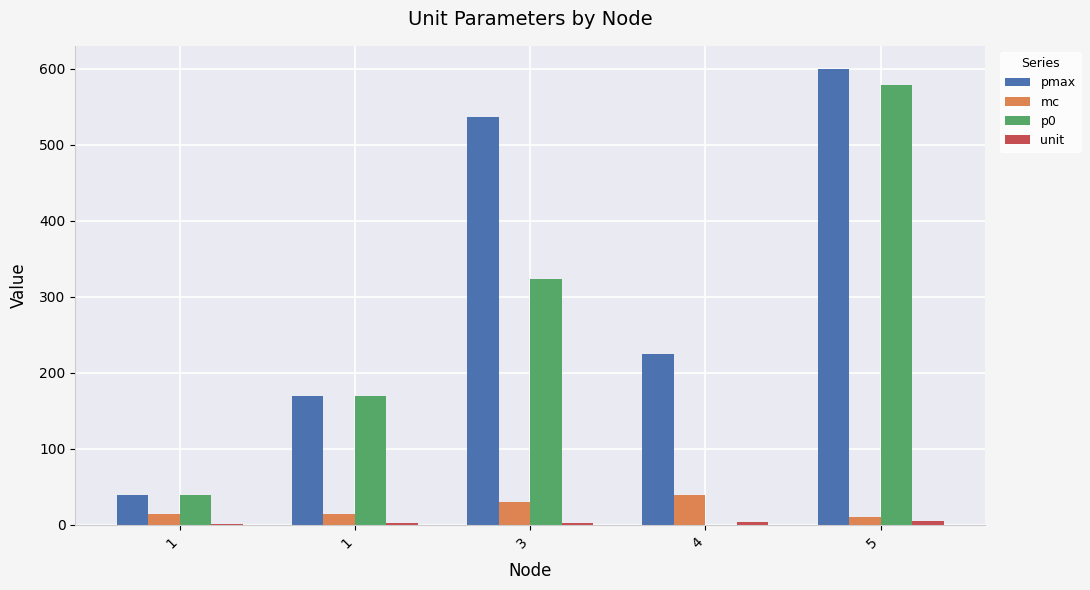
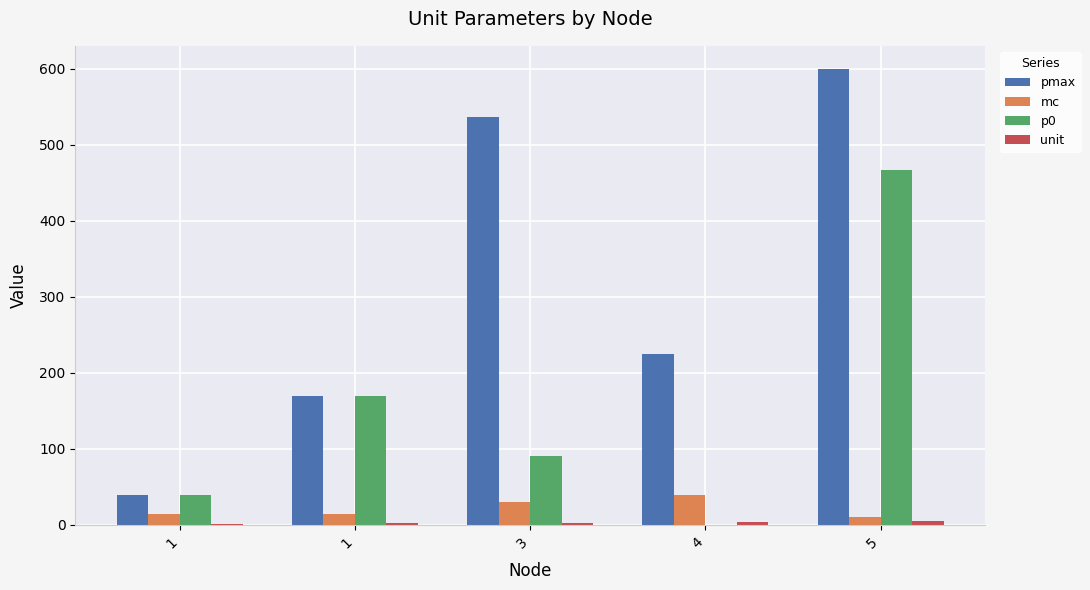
  {
    "pmax": {
      "3": 540,
      "4": 230,
      "5": 600
    },
    "p0": {
-     "3": 320,
+     "3": 90,
      "4": 0,
-     "5": 580
+     "5": 470
    }
  }
